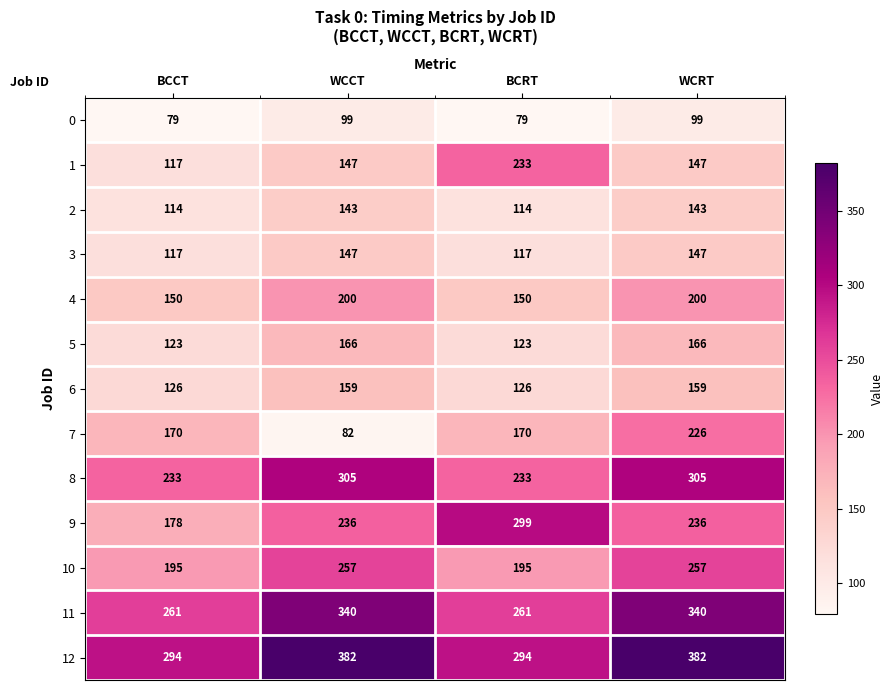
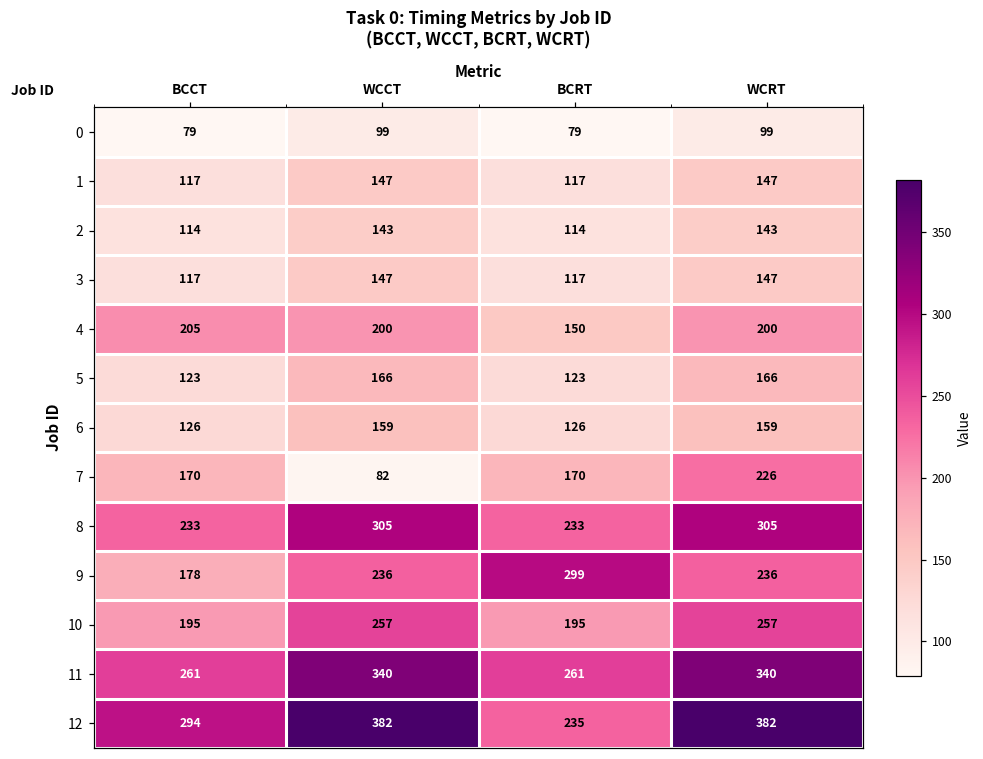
  {
    "0": {
      "BCCT": 79,
      "WCCT": 99,
      "BCRT": 79,
      "WCRT": 99
    },
    "1": {
      "BCCT": 117,
      "WCCT": 147,
-     "BCRT": 233,
+     "BCRT": 117,
      "WCRT": 147
    },
    "2": {
      "BCCT": 114,
      "WCCT": 143,
      "BCRT": 114,
      "WCRT": 143
    },
    "3": {
      "BCCT": 117,
      "WCCT": 147,
      "BCRT": 117,
      "WCRT": 147
    },
    "4": {
-     "BCCT": 150,
+     "BCCT": 205,
      "WCCT": 200,
      "BCRT": 150,
      "WCRT": 200
    },
    "5": {
      "BCCT": 123,
      "WCCT": 166,
      "BCRT": 123,
      "WCRT": 166
    },
    "6": {
      "BCCT": 126,
      "WCCT": 159,
      "BCRT": 126,
      "WCRT": 159
    },
    "7": {
      "BCCT": 170,
      "WCCT": 82,
      "BCRT": 170,
      "WCRT": 226
    },
    "8": {
      "BCCT": 233,
      "WCCT": 305,
      "BCRT": 233,
      "WCRT": 305
    },
    "9": {
      "BCCT": 178,
      "WCCT": 236,
      "BCRT": 299,
      "WCRT": 236
    },
    "10": {
      "BCCT": 195,
      "WCCT": 257,
      "BCRT": 195,
      "WCRT": 257
    },
    "11": {
      "BCCT": 261,
      "WCCT": 340,
      "BCRT": 261,
      "WCRT": 340
    },
    "12": {
      "BCCT": 294,
      "WCCT": 382,
-     "BCRT": 294,
+     "BCRT": 235,
      "WCRT": 382
    }
  }
